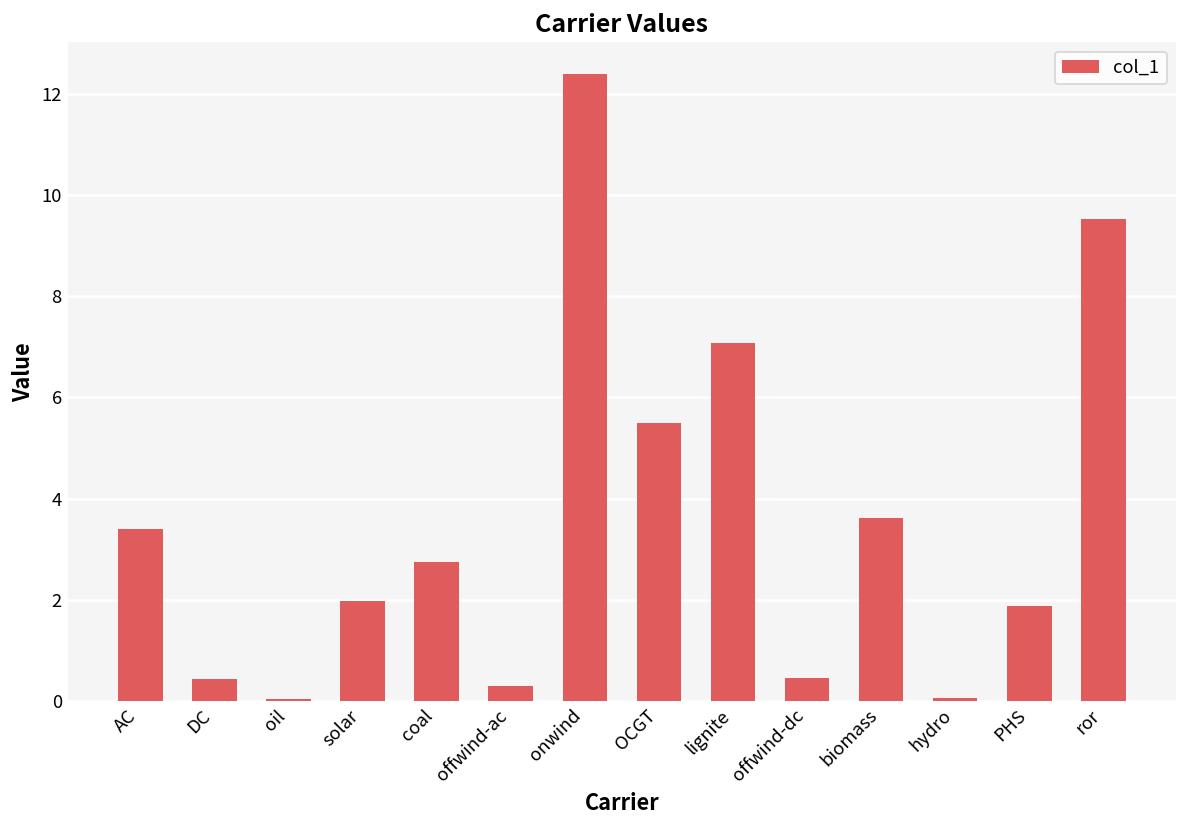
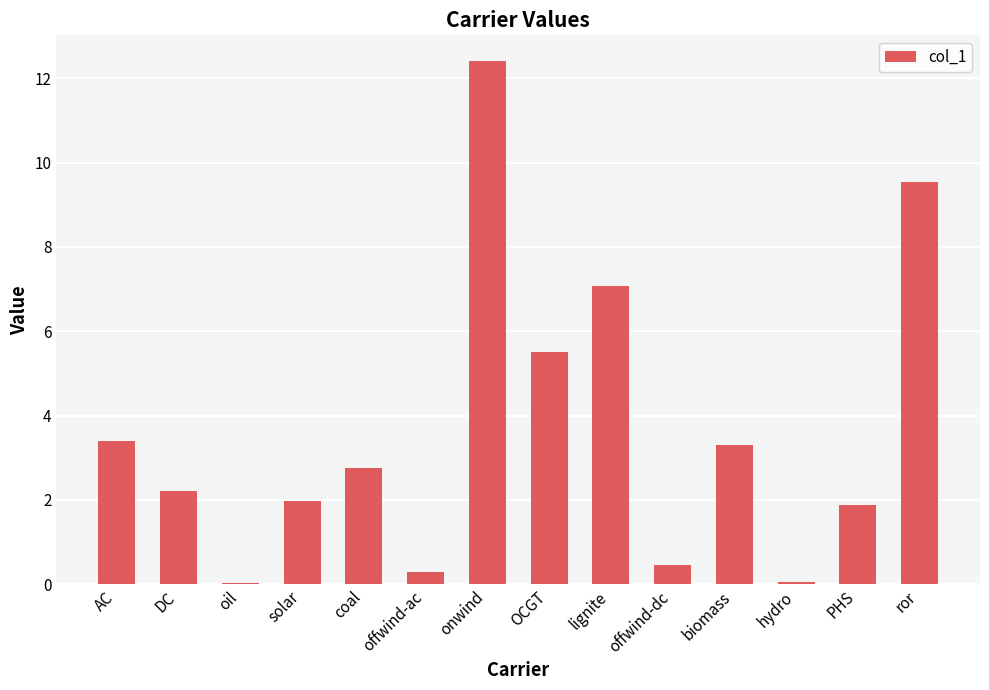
  {
    "AC": 3.4,
-   "DC": 0.4,
+   "DC": 2.2,
    "solar": 2.0,
    "coal": 2.8,
    "offwind-ac": 0.3,
    "onwind": 12.4,
    "OCGT": 5.5,
    "lignite": 7.1,
    "offwind-dc": 0.4,
-   "biomass": 3.6,
+   "biomass": 3.3,
    "PHS": 1.9,
    "ror": 9.5
  }
